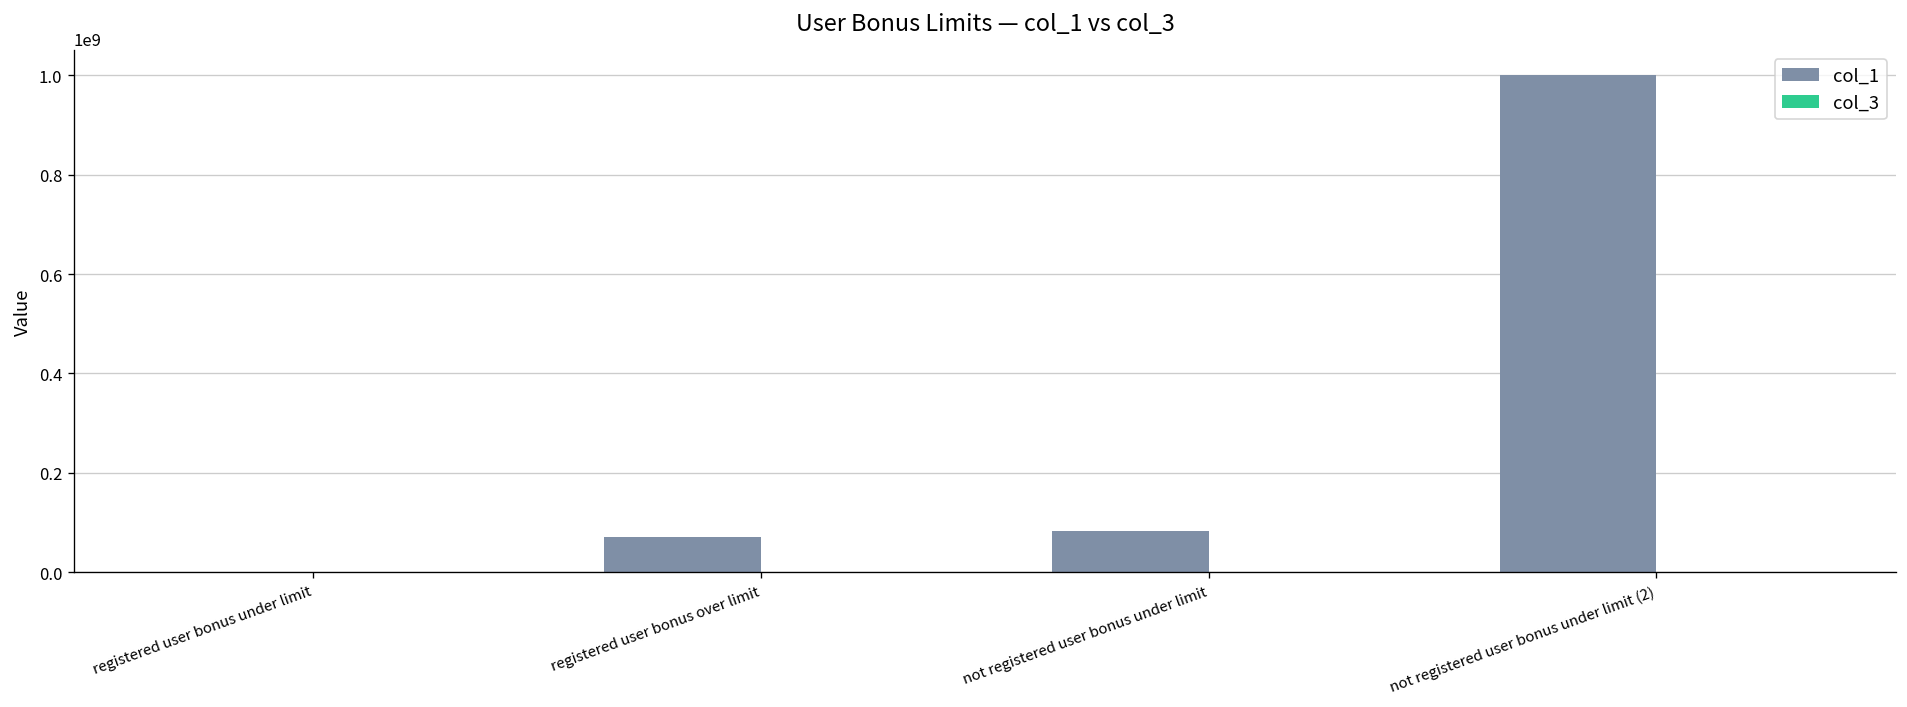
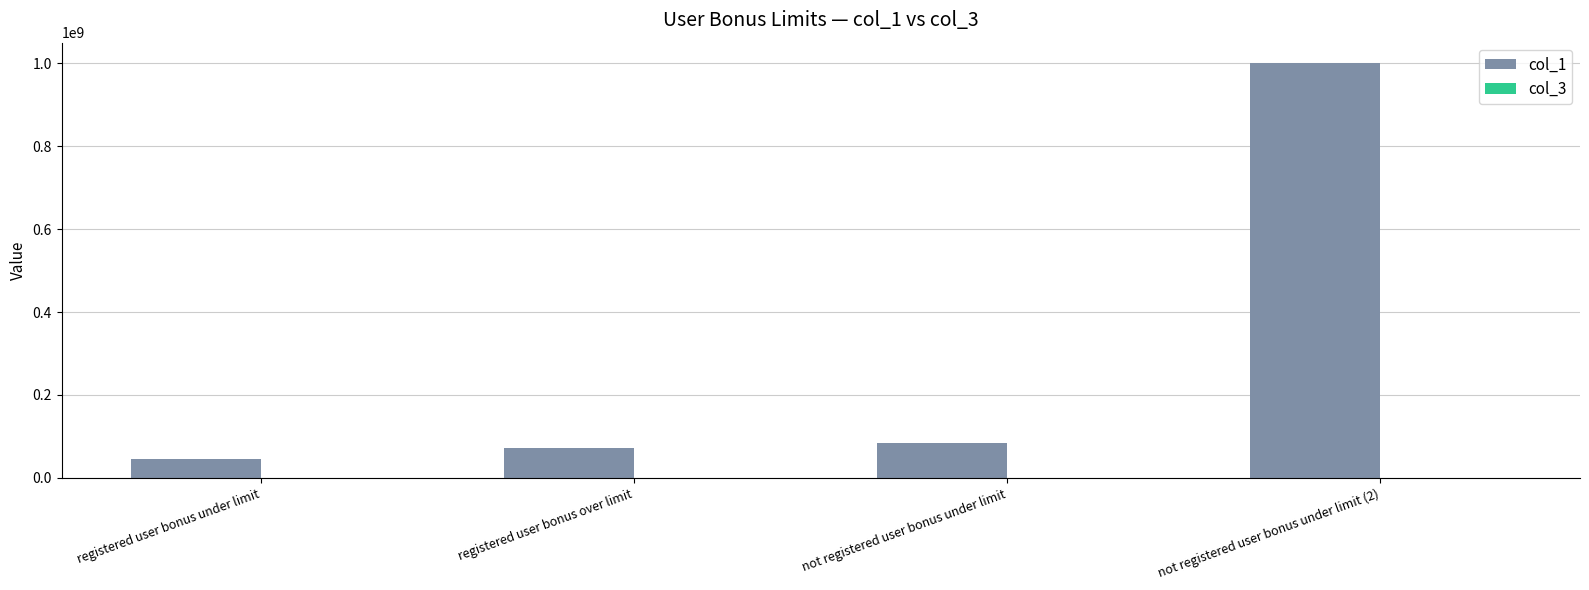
  {
    "col_1": {
-     "registered user bonus under limit": 0,
+     "registered user bonus under limit": 50000000,
      "registered user bonus over limit": 70000000,
      "not registered user bonus under limit": 80000000,
      "not registered user bonus under limit (2)": 1000000000
    }
  }
